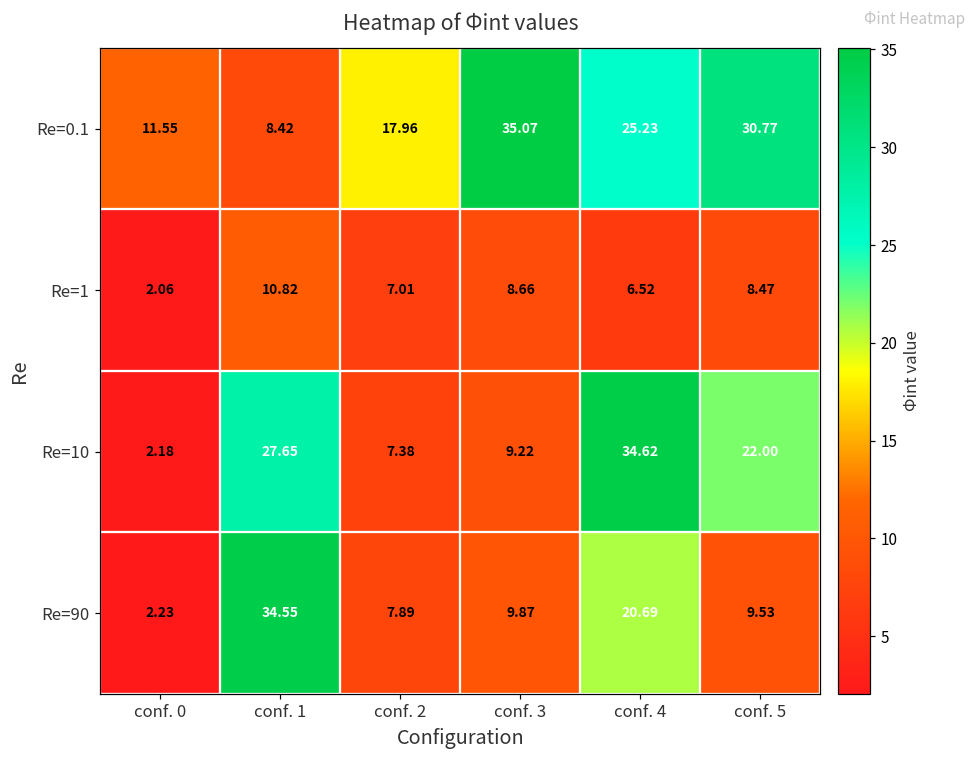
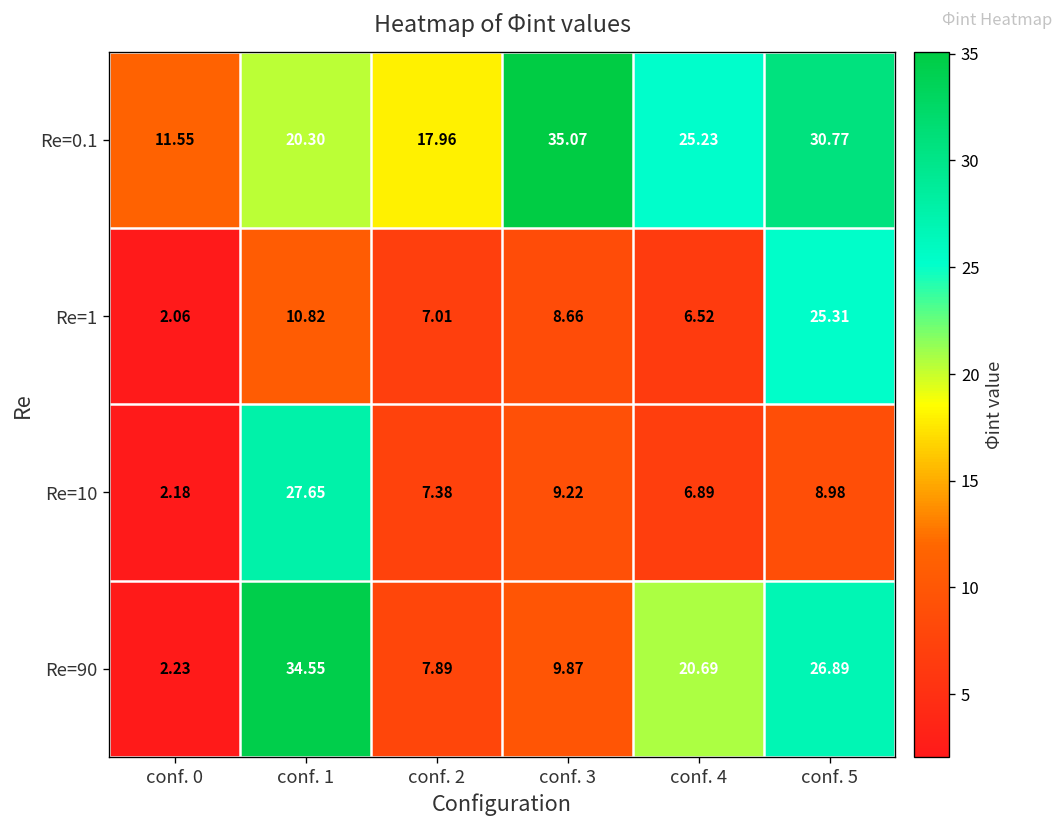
  {
    "Re=0.1": {
      "conf. 0": 11.55,
-     "conf. 1": 8.42,
+     "conf. 1": 20.30,
      "conf. 2": 17.96,
      "conf. 3": 35.07,
      "conf. 4": 25.23,
      "conf. 5": 30.77
    },
    "Re=1": {
      "conf. 0": 2.06,
      "conf. 1": 10.82,
      "conf. 2": 7.01,
      "conf. 3": 8.66,
      "conf. 4": 6.52,
-     "conf. 5": 8.47
+     "conf. 5": 25.31
    },
    "Re=10": {
      "conf. 0": 2.18,
      "conf. 1": 27.65,
      "conf. 2": 7.38,
      "conf. 3": 9.22,
-     "conf. 4": 34.62,
-     "conf. 5": 22.00
+     "conf. 4": 6.89,
+     "conf. 5": 8.98
    },
    "Re=90": {
      "conf. 0": 2.23,
      "conf. 1": 34.55,
      "conf. 2": 7.89,
      "conf. 3": 9.87,
      "conf. 4": 20.69,
-     "conf. 5": 9.53
+     "conf. 5": 26.89
    }
  }
